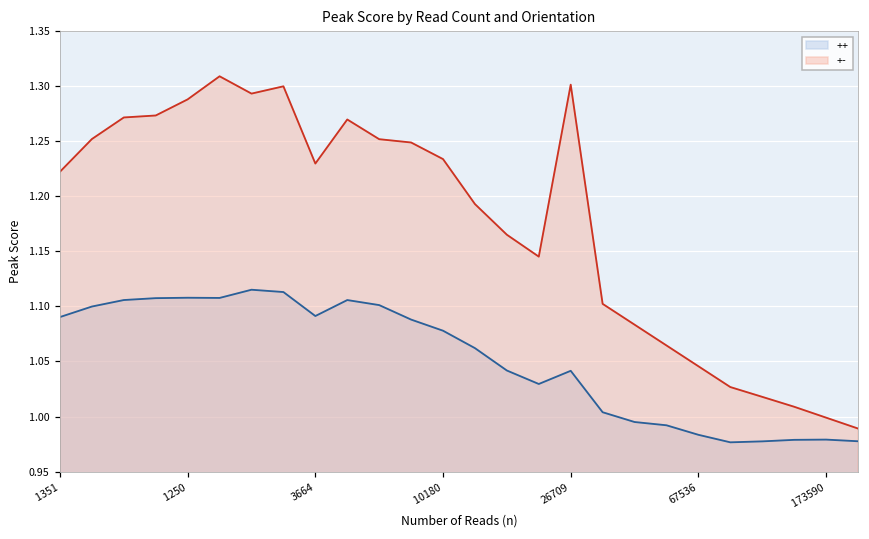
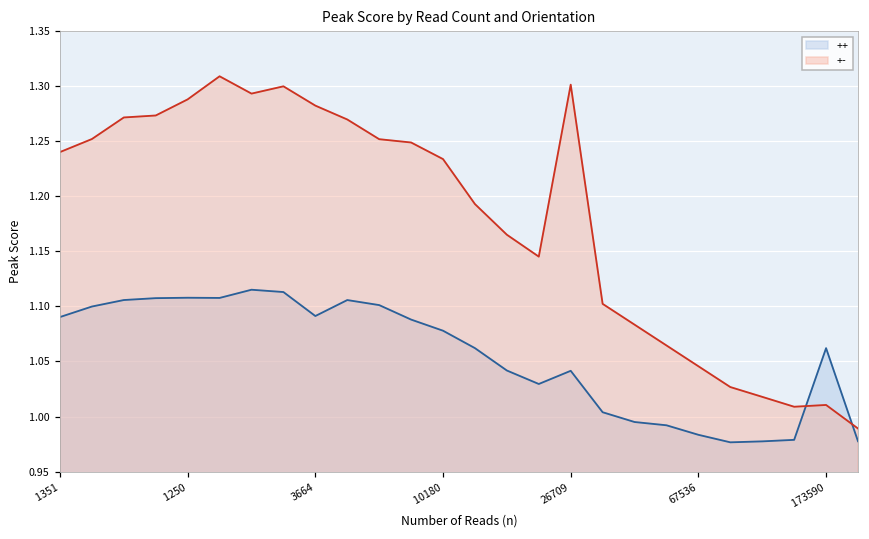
  {
    "++": {
      "1351": 1.090,
      "1250": 1.108,
      "3664": 1.091,
      "10180": 1.078,
      "26709": 1.042,
      "67536": 0.983,
-     "173590": 0.979
+     "173590": 1.062
    },
    "+-": {
-     "1351": 1.222,
+     "1351": 1.240,
      "1250": 1.288,
-     "3664": 1.230,
+     "3664": 1.282,
      "10180": 1.234,
      "26709": 1.301,
      "67536": 1.046,
-     "173590": 0.999
+     "173590": 1.011
    }
  }
